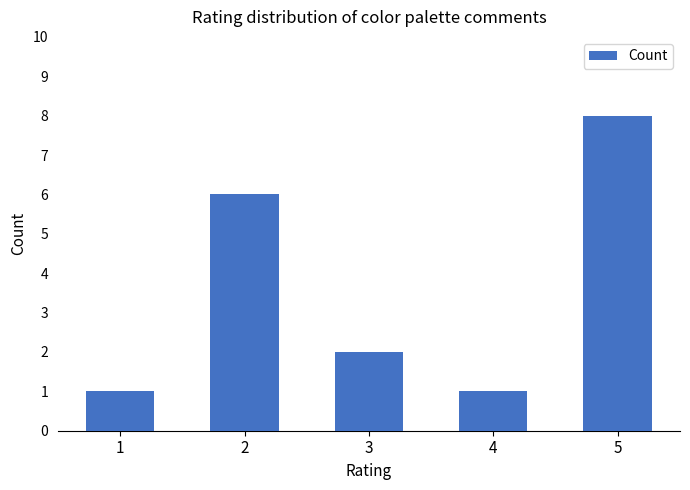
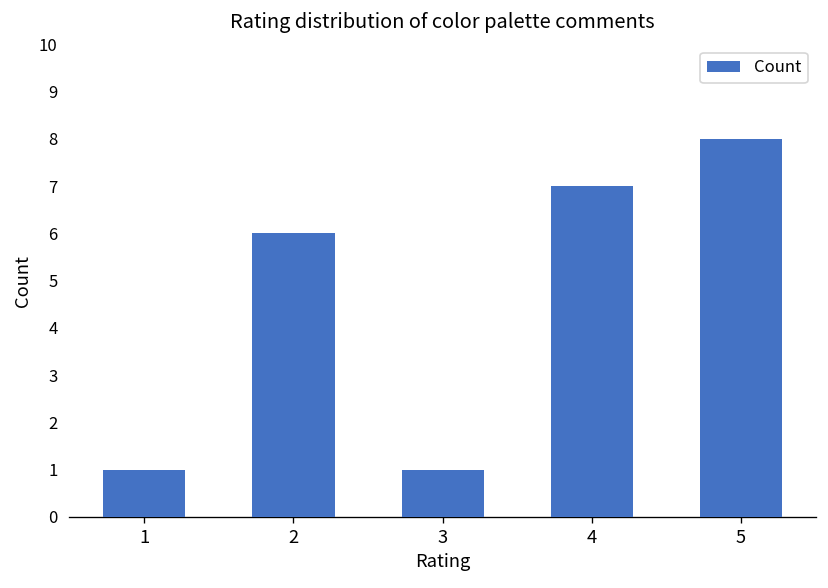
  {
    "1": 1,
    "2": 6,
-   "3": 2,
-   "4": 1,
+   "3": 1,
+   "4": 7,
    "5": 8
  }
